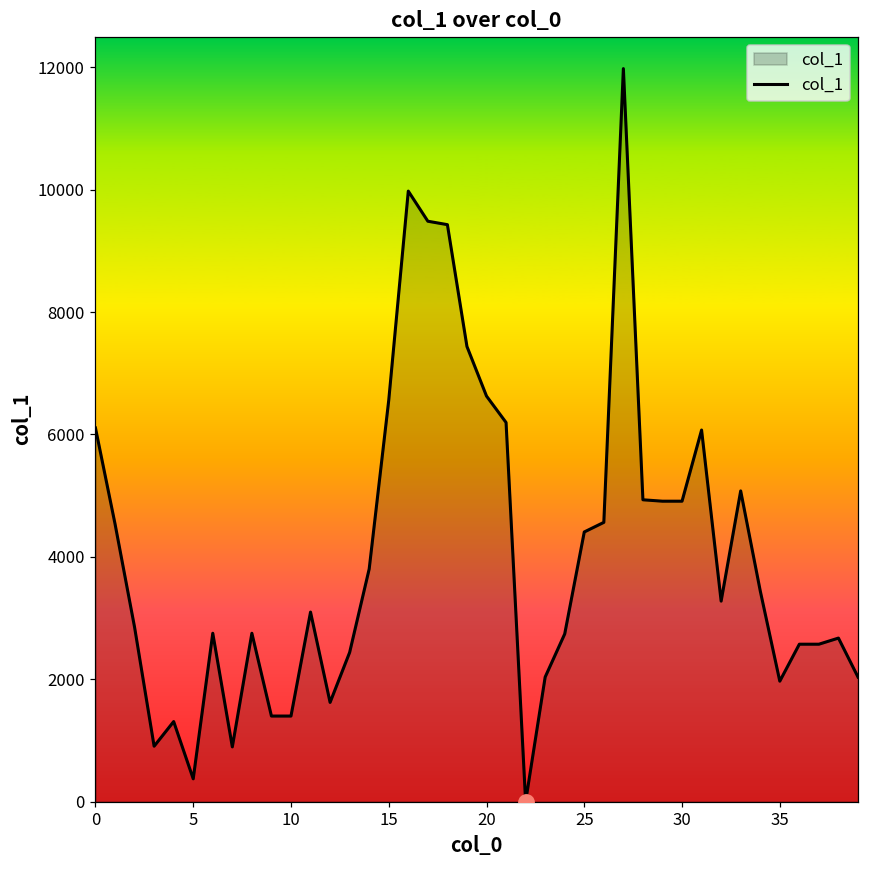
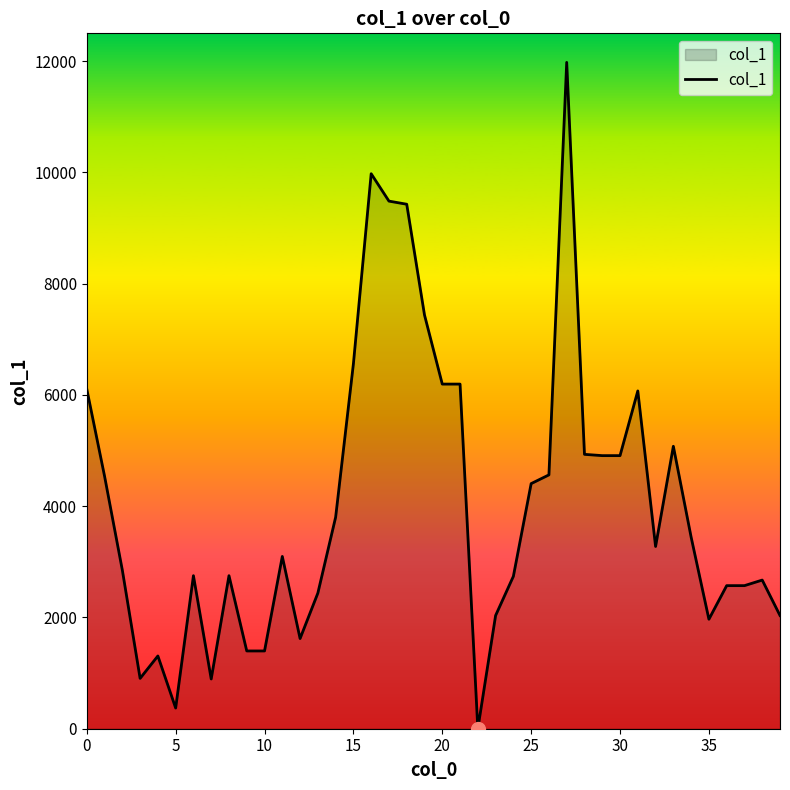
  {
    "col_1": {
      "0": 6100,
      "5": 400,
      "10": 1400,
      "15": 6600,
-     "20": 6600,
+     "20": 6200,
      "25": 4400,
      "30": 4900,
      "35": 2000
    }
  }
